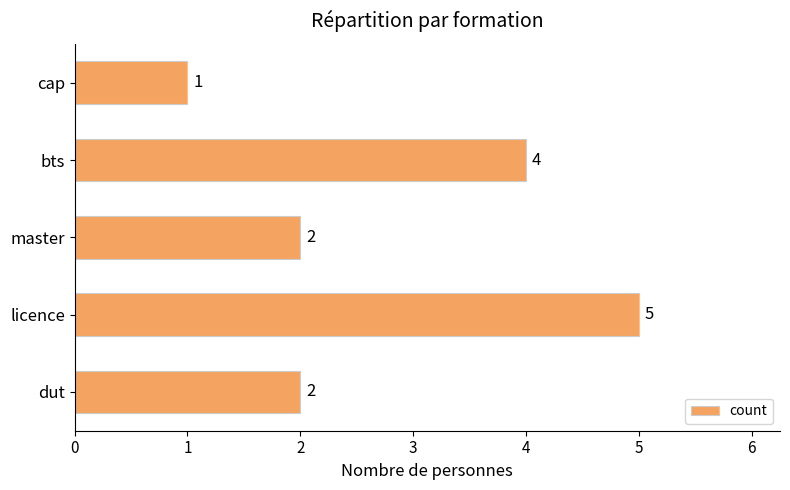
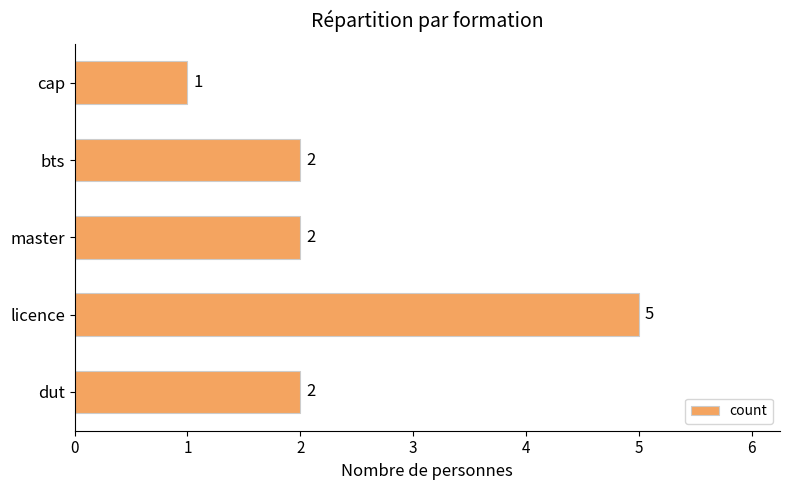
  {
    "cap": 1,
-   "bts": 4,
+   "bts": 2,
    "master": 2,
    "licence": 5,
    "dut": 2
  }
